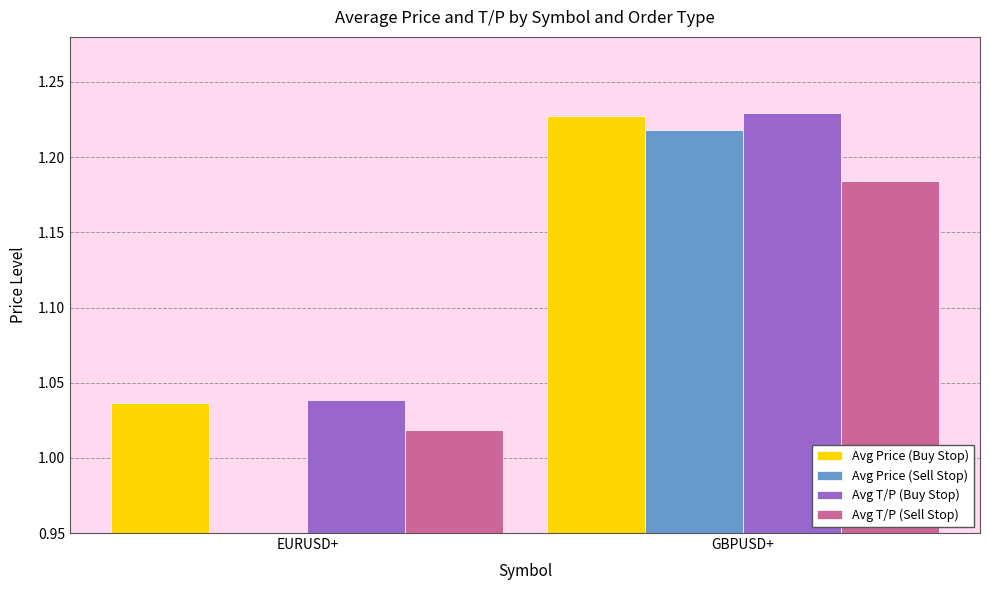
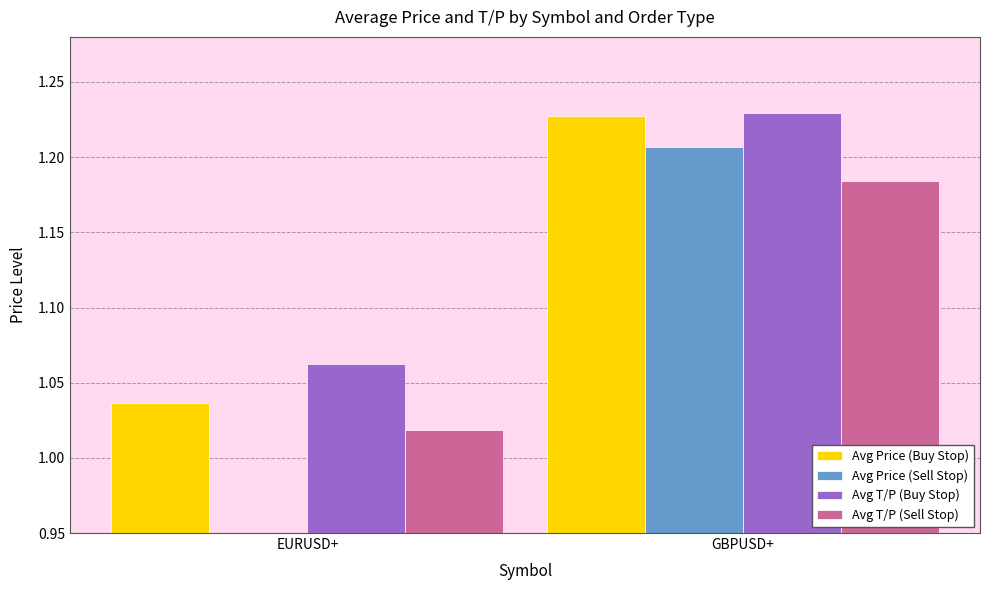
  {
    "Avg Price (Buy Stop)": {
      "EURUSD+": 1.037,
      "GBPUSD+": 1.228
    },
    "Avg Price (Sell Stop)": {
-     "GBPUSD+": 1.218
+     "GBPUSD+": 1.207
    },
    "Avg T/P (Buy Stop)": {
-     "EURUSD+": 1.039,
+     "EURUSD+": 1.063,
      "GBPUSD+": 1.230
    },
    "Avg T/P (Sell Stop)": {
      "EURUSD+": 1.018,
      "GBPUSD+": 1.184
    }
  }
